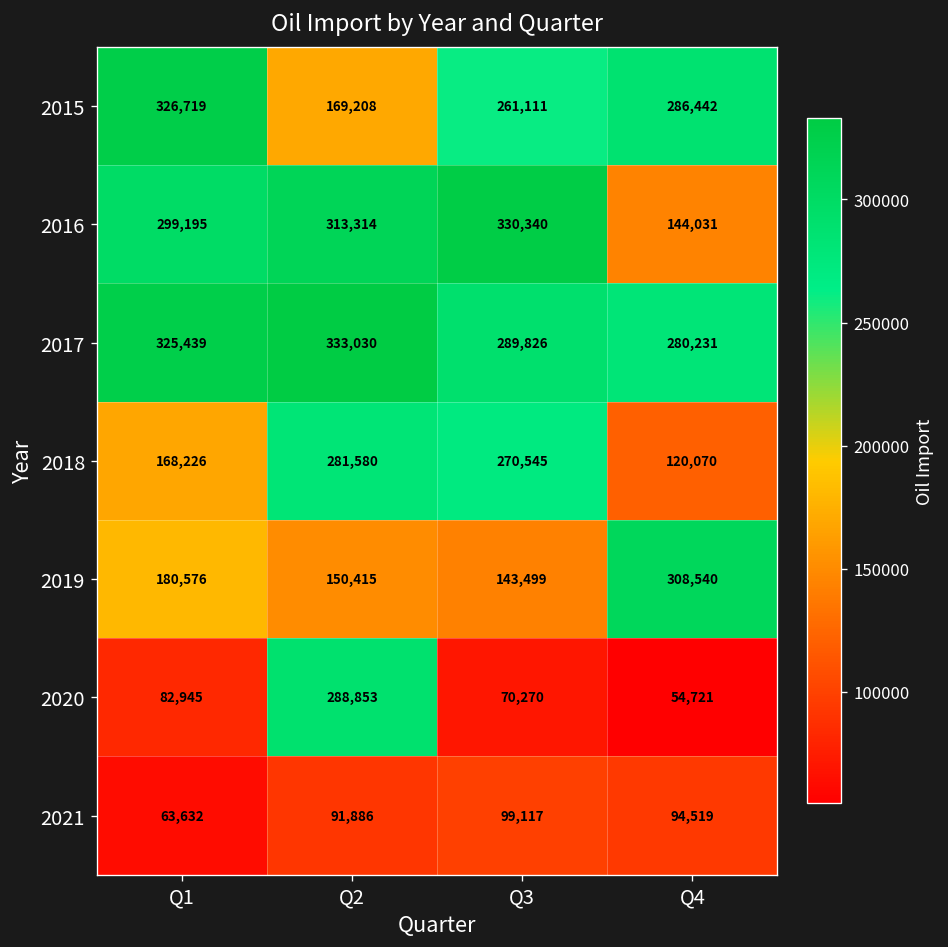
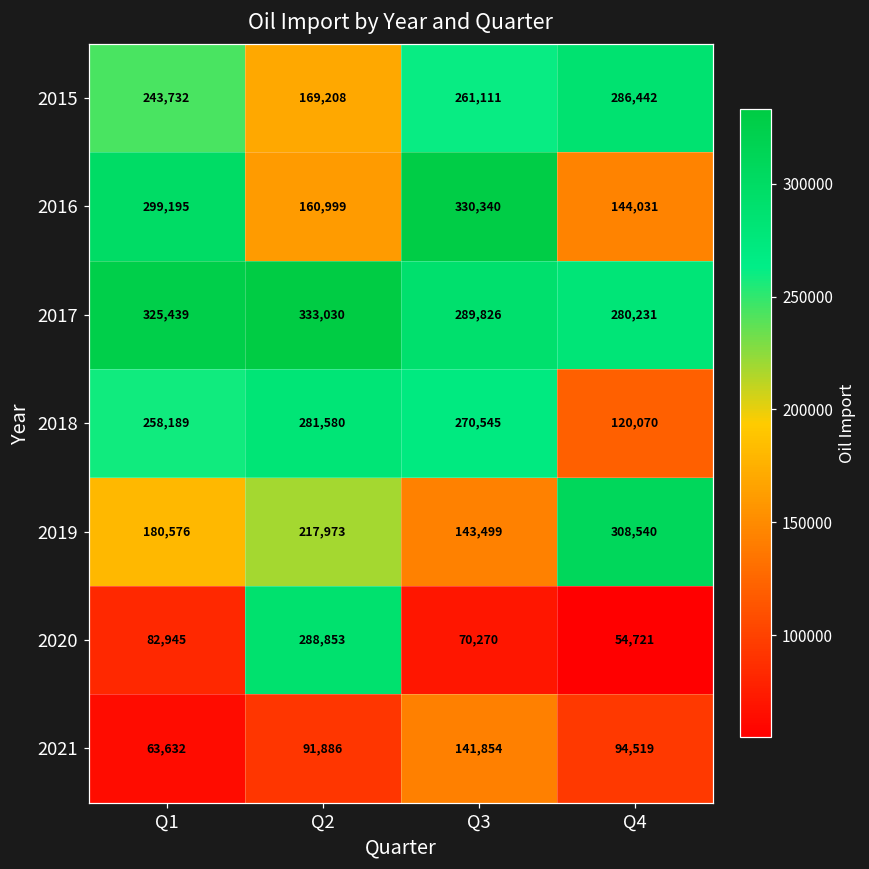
  {
    "2015": {
-     "Q1": "326,719",
+     "Q1": "243,732",
      "Q2": "169,208",
      "Q3": "261,111",
      "Q4": "286,442"
    },
    "2016": {
      "Q1": "299,195",
-     "Q2": "313,314",
+     "Q2": "160,999",
      "Q3": "330,340",
      "Q4": "144,031"
    },
    "2017": {
      "Q1": "325,439",
      "Q2": "333,030",
      "Q3": "289,826",
      "Q4": "280,231"
    },
    "2018": {
-     "Q1": "168,226",
+     "Q1": "258,189",
      "Q2": "281,580",
      "Q3": "270,545",
      "Q4": "120,070"
    },
    "2019": {
      "Q1": "180,576",
-     "Q2": "150,415",
+     "Q2": "217,973",
      "Q3": "143,499",
      "Q4": "308,540"
    },
    "2020": {
      "Q1": "82,945",
      "Q2": "288,853",
      "Q3": "70,270",
      "Q4": "54,721"
    },
    "2021": {
      "Q1": "63,632",
      "Q2": "91,886",
-     "Q3": "99,117",
+     "Q3": "141,854",
      "Q4": "94,519"
    }
  }
